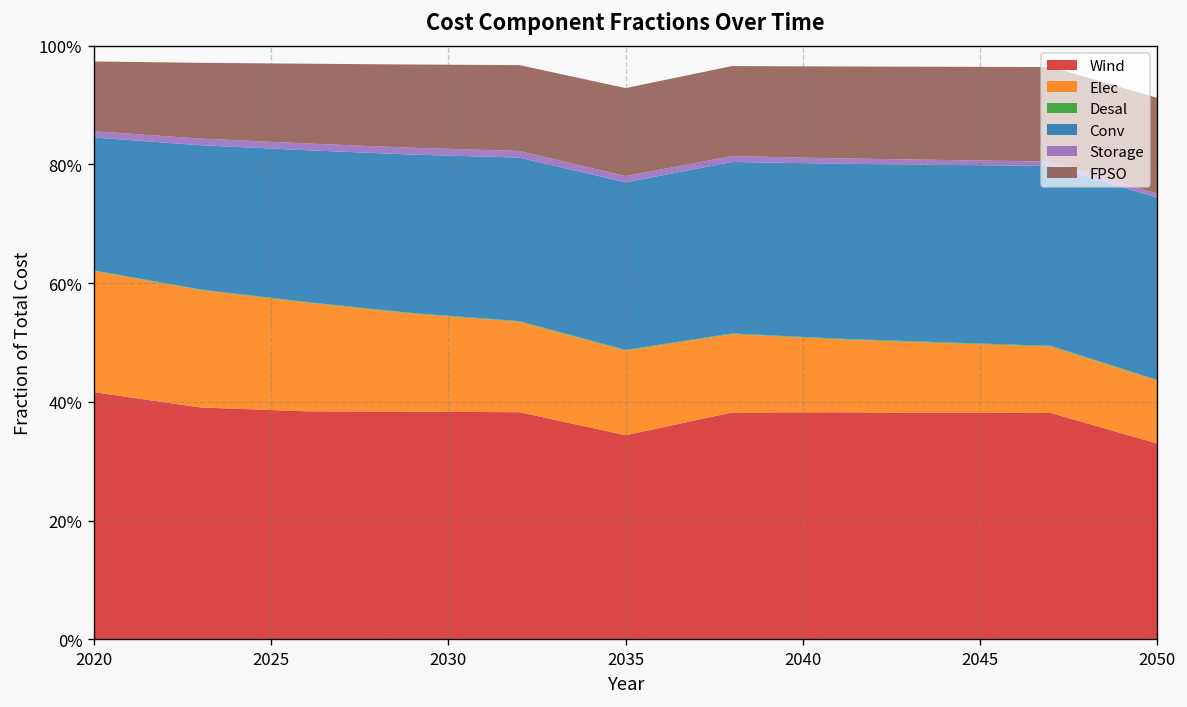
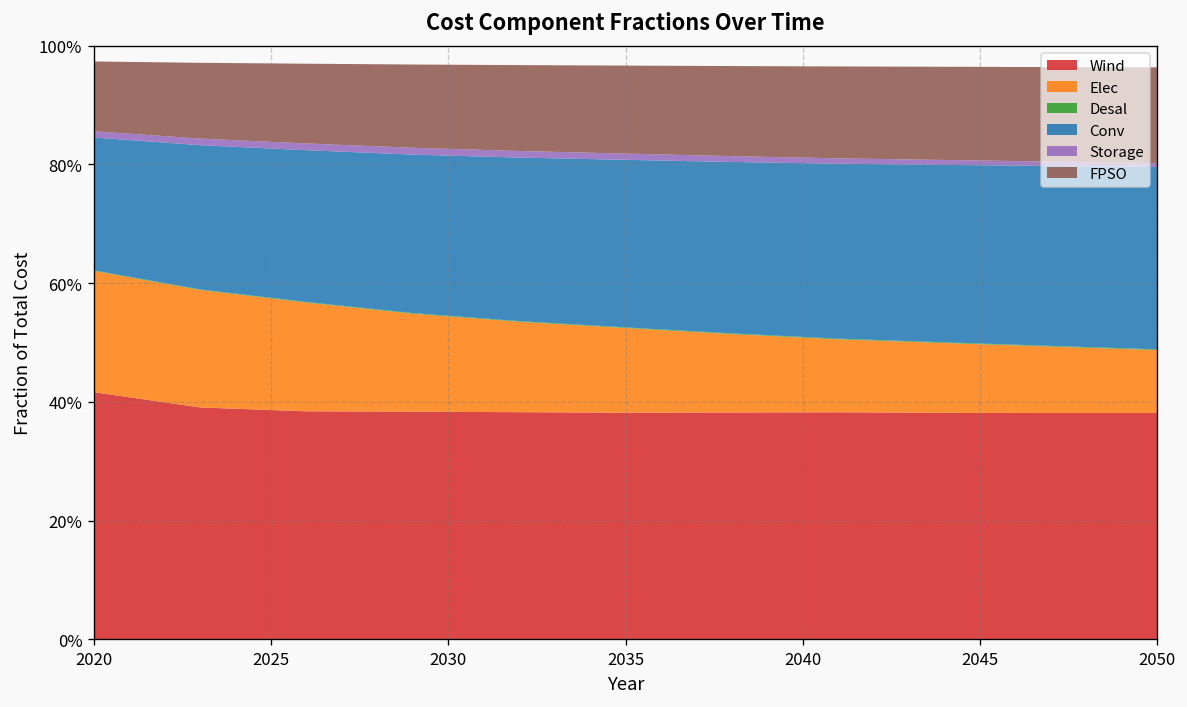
  {
    "Wind": {
      "2020": "42%",
-     "2035": "34%",
-     "2050": "33%"
+     "2035": "38%",
+     "2050": "38%"
    },
    "Conv": {
      "2020": "22%",
      "2035": "28%",
      "2050": "31%"
    },
    "Storage": {
      "2020": "1%",
      "2035": "1%",
      "2050": "1%"
    },
    "FPSO": {
      "2020": "12%",
      "2035": "15%",
      "2050": "16%"
    }
  }
